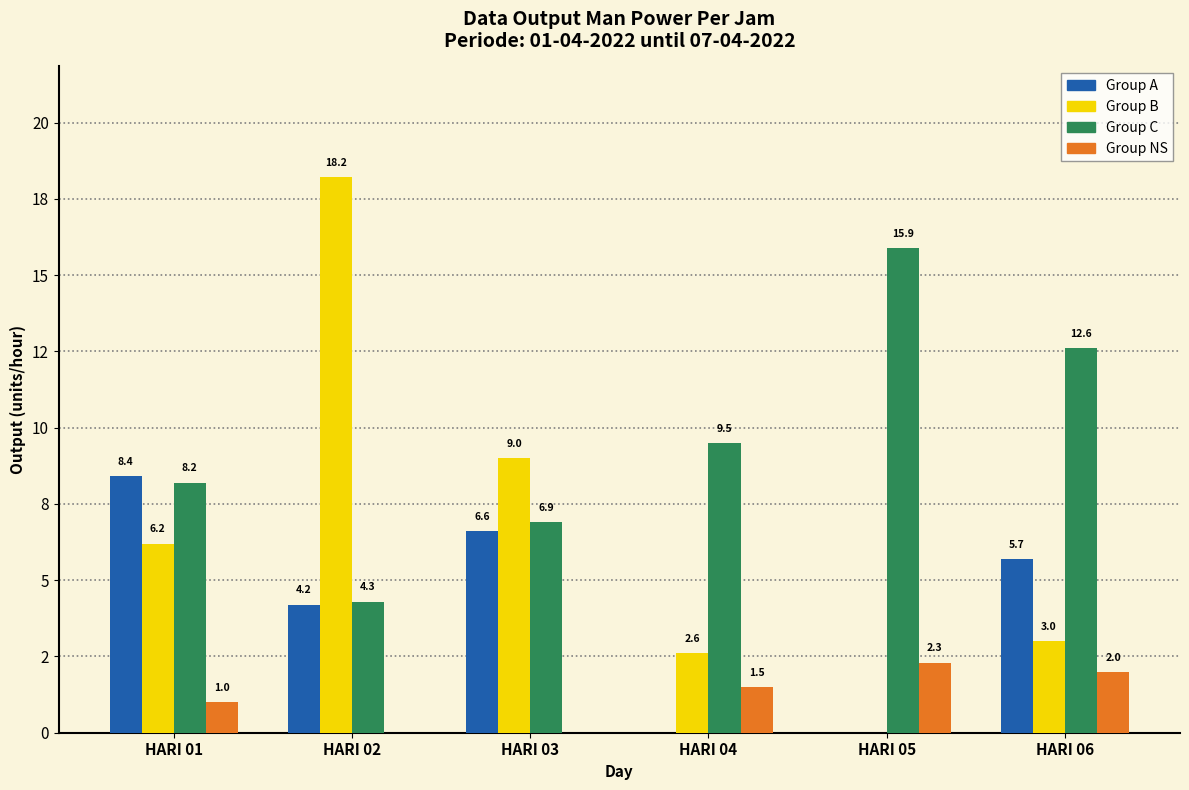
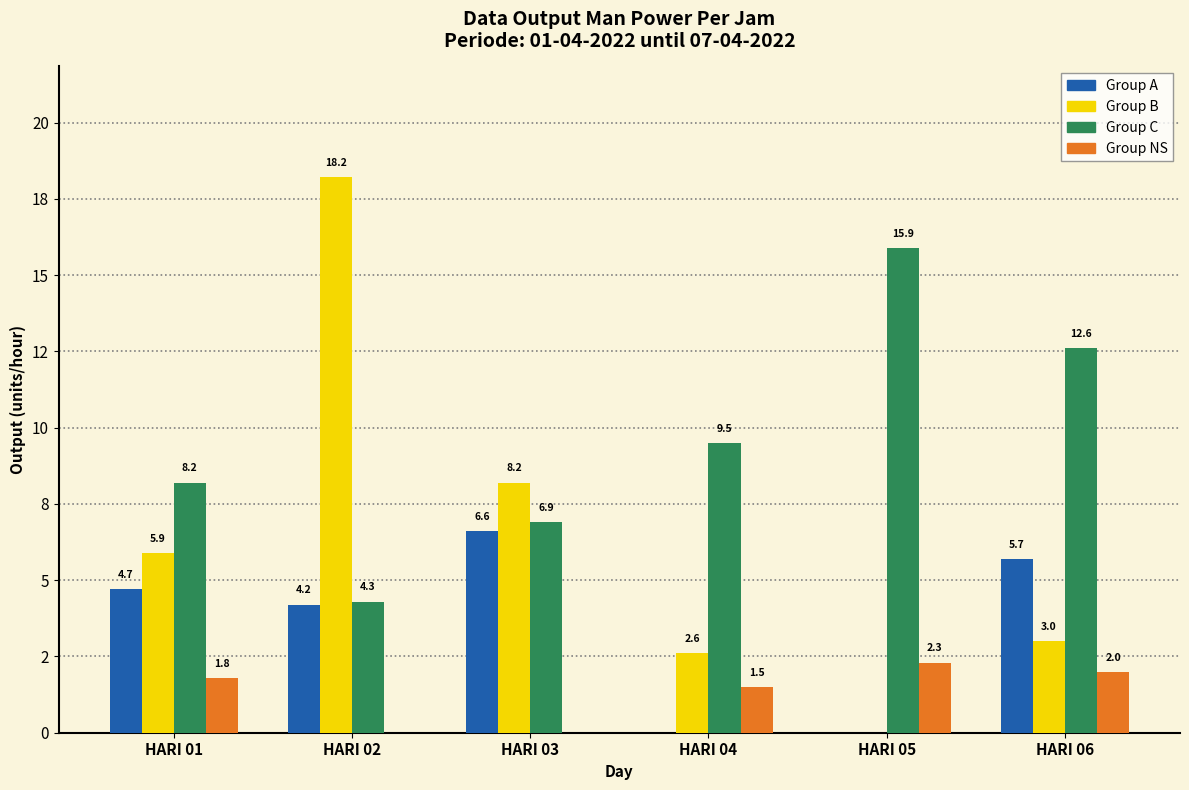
  {
    "Group A": {
-     "HARI 01": 8.4,
+     "HARI 01": 4.7,
      "HARI 02": 4.2,
      "HARI 03": 6.6,
      "HARI 06": 5.7
    },
    "Group B": {
-     "HARI 01": 6.2,
+     "HARI 01": 5.9,
      "HARI 02": 18.2,
-     "HARI 03": 9.0,
+     "HARI 03": 8.2,
      "HARI 04": 2.6,
      "HARI 06": 3.0
    },
    "Group C": {
      "HARI 01": 8.2,
      "HARI 02": 4.3,
      "HARI 03": 6.9,
      "HARI 04": 9.5,
      "HARI 05": 15.9,
      "HARI 06": 12.6
    },
    "Group NS": {
-     "HARI 01": 1.0,
+     "HARI 01": 1.8,
      "HARI 04": 1.5,
      "HARI 05": 2.3,
      "HARI 06": 2.0
    }
  }
